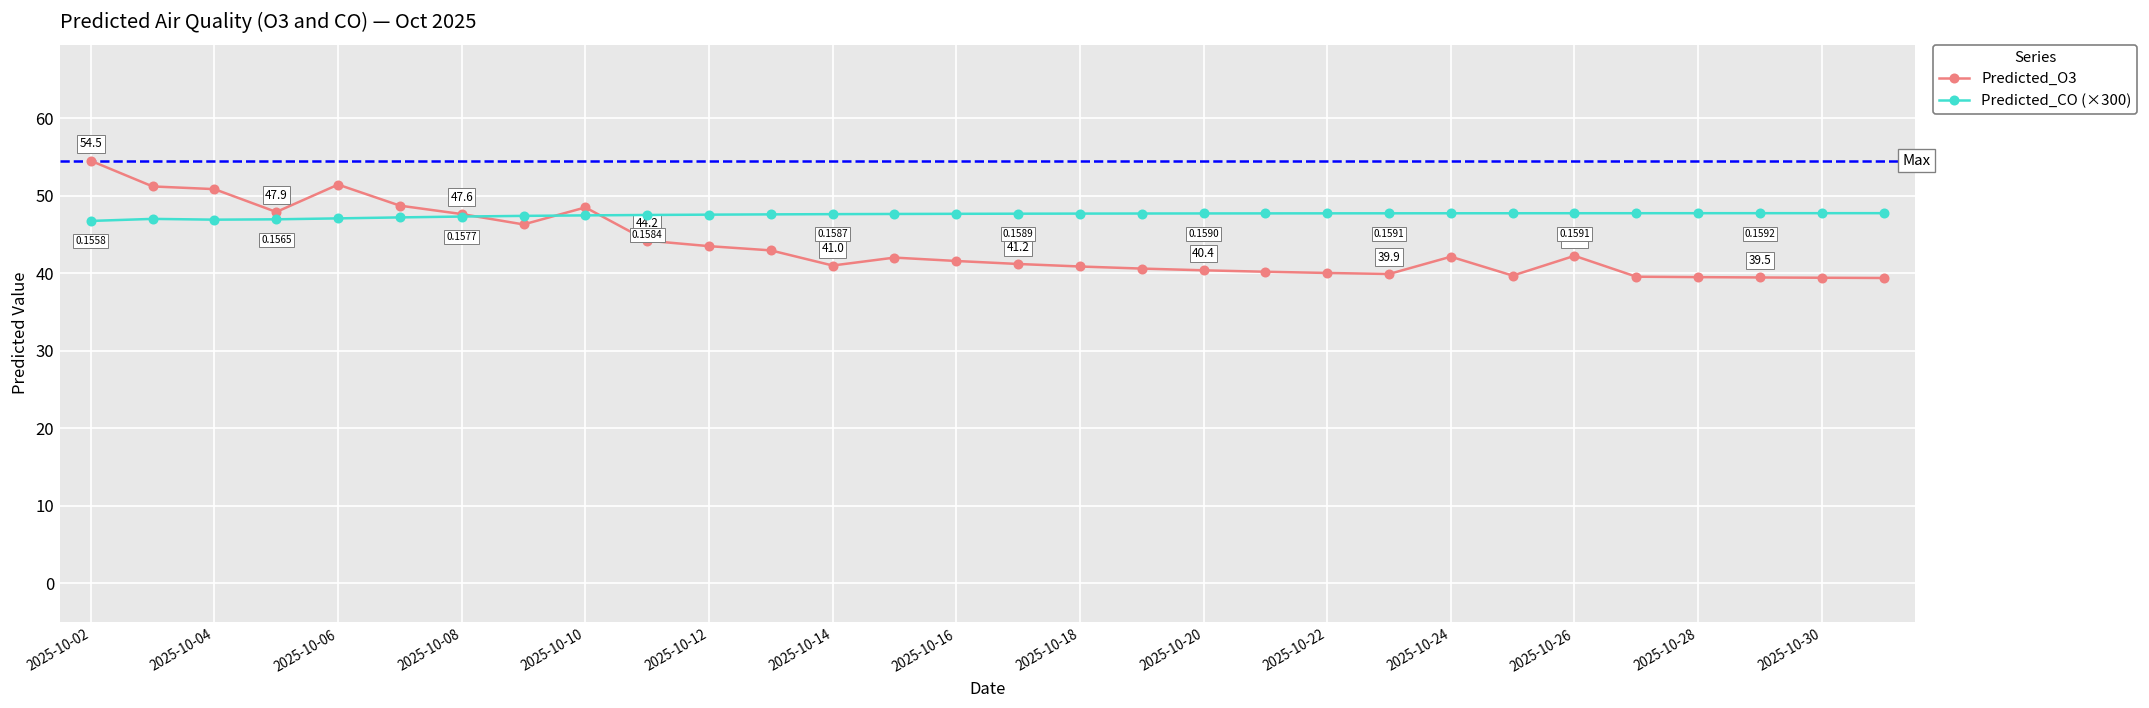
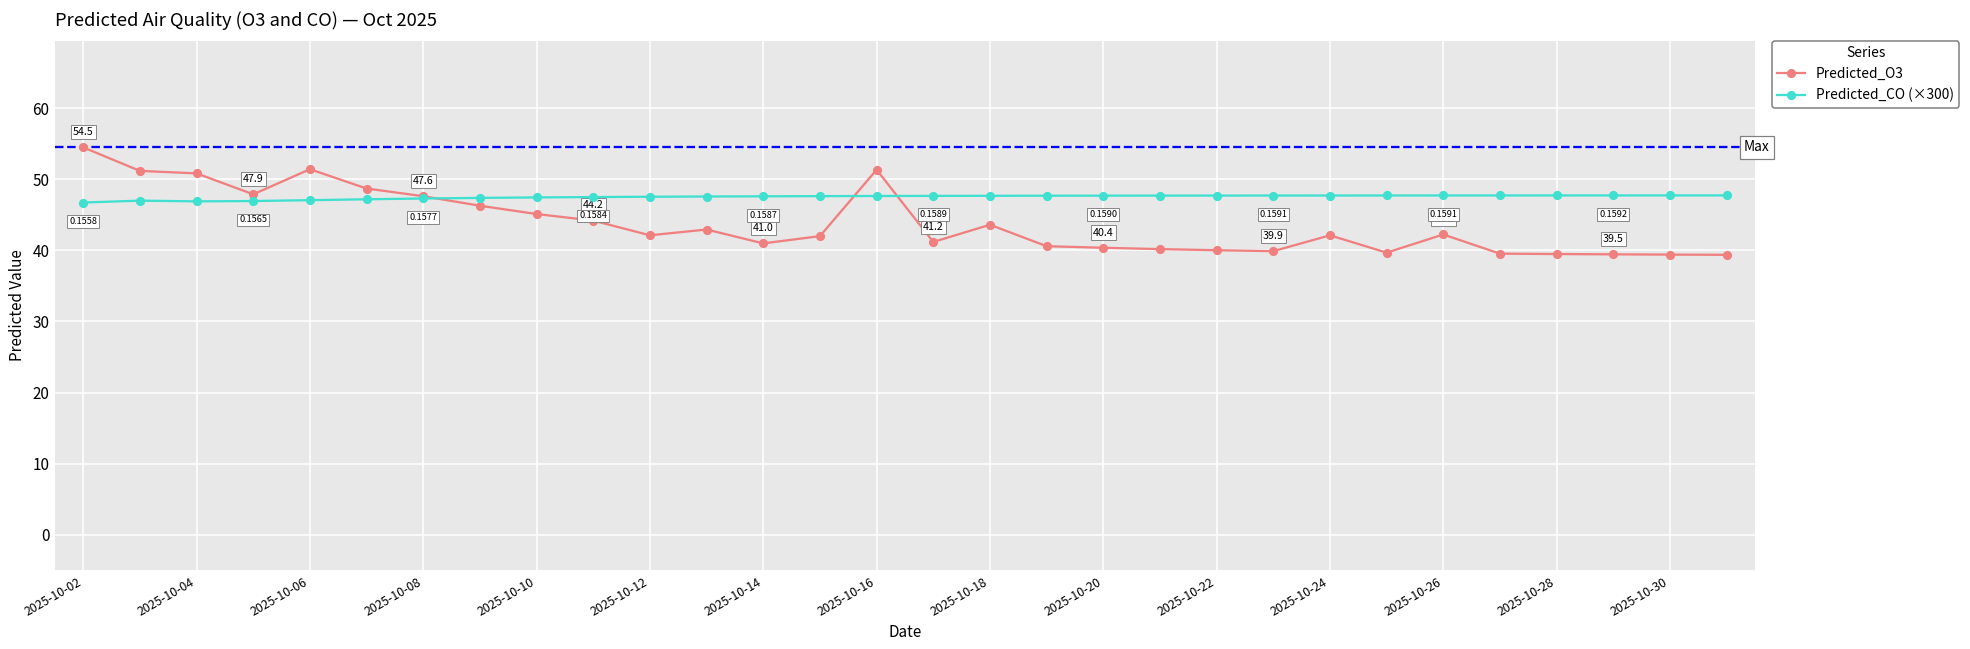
  {
    "Predicted_O3": {
      "2025-10-04": 51,
      "2025-10-06": 51,
-     "2025-10-10": 48,
-     "2025-10-12": 43,
-     "2025-10-16": 42,
-     "2025-10-18": 41,
+     "2025-10-10": 45,
+     "2025-10-12": 42,
+     "2025-10-16": 51,
+     "2025-10-18": 44,
      "2025-10-22": 40,
      "2025-10-24": 42,
      "2025-10-28": 39,
      "2025-10-30": 39
    },
    "Predicted_CO (×300)": {
      "2025-10-04": 47,
      "2025-10-06": 47,
      "2025-10-10": 47,
      "2025-10-12": 48,
      "2025-10-16": 48,
      "2025-10-18": 48,
      "2025-10-22": 48,
      "2025-10-24": 48,
      "2025-10-28": 48,
      "2025-10-30": 48
    }
  }
